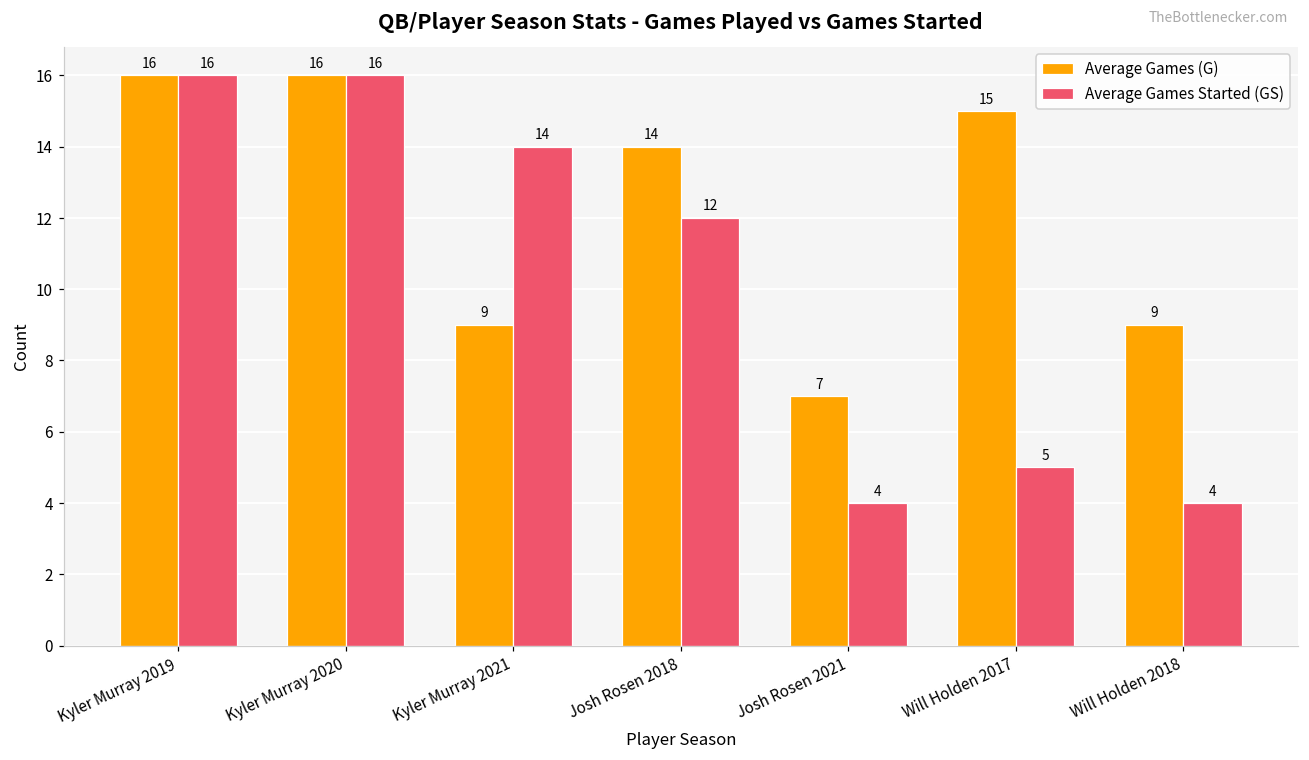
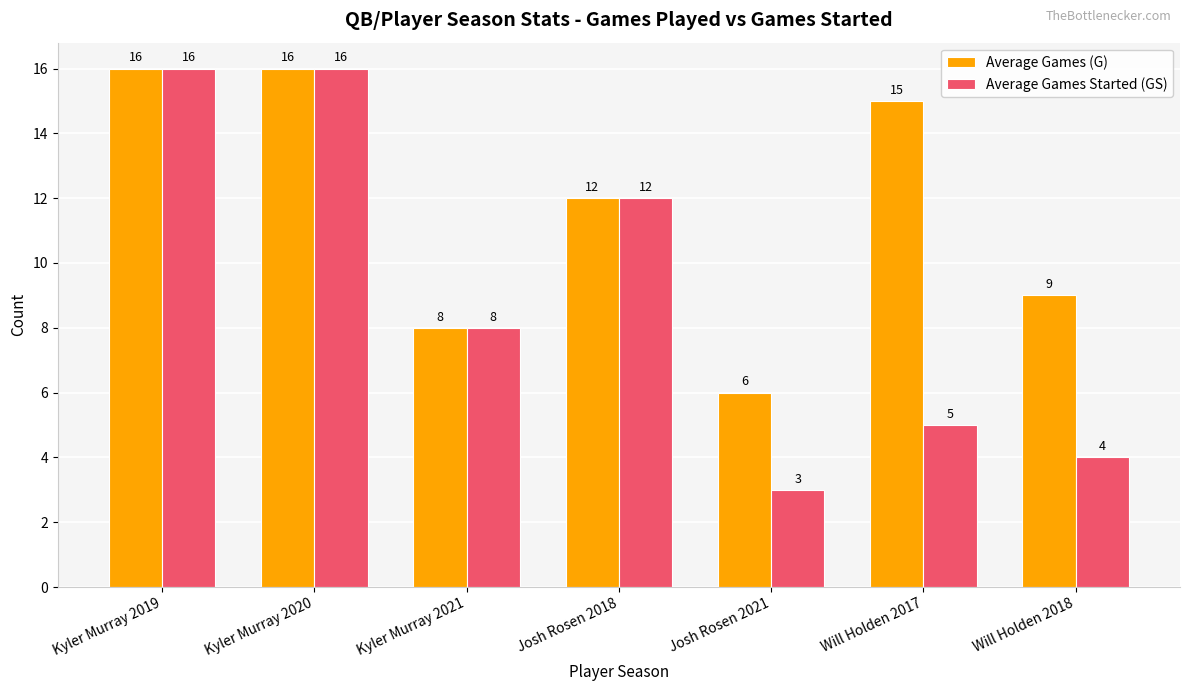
  {
    "Average Games (G)": {
      "Kyler Murray 2019": 16,
      "Kyler Murray 2020": 16,
-     "Kyler Murray 2021": 9,
-     "Josh Rosen 2018": 14,
-     "Josh Rosen 2021": 7,
+     "Kyler Murray 2021": 8,
+     "Josh Rosen 2018": 12,
+     "Josh Rosen 2021": 6,
      "Will Holden 2017": 15,
      "Will Holden 2018": 9
    },
    "Average Games Started (GS)": {
      "Kyler Murray 2019": 16,
      "Kyler Murray 2020": 16,
-     "Kyler Murray 2021": 14,
+     "Kyler Murray 2021": 8,
      "Josh Rosen 2018": 12,
-     "Josh Rosen 2021": 4,
+     "Josh Rosen 2021": 3,
      "Will Holden 2017": 5,
      "Will Holden 2018": 4
    }
  }
